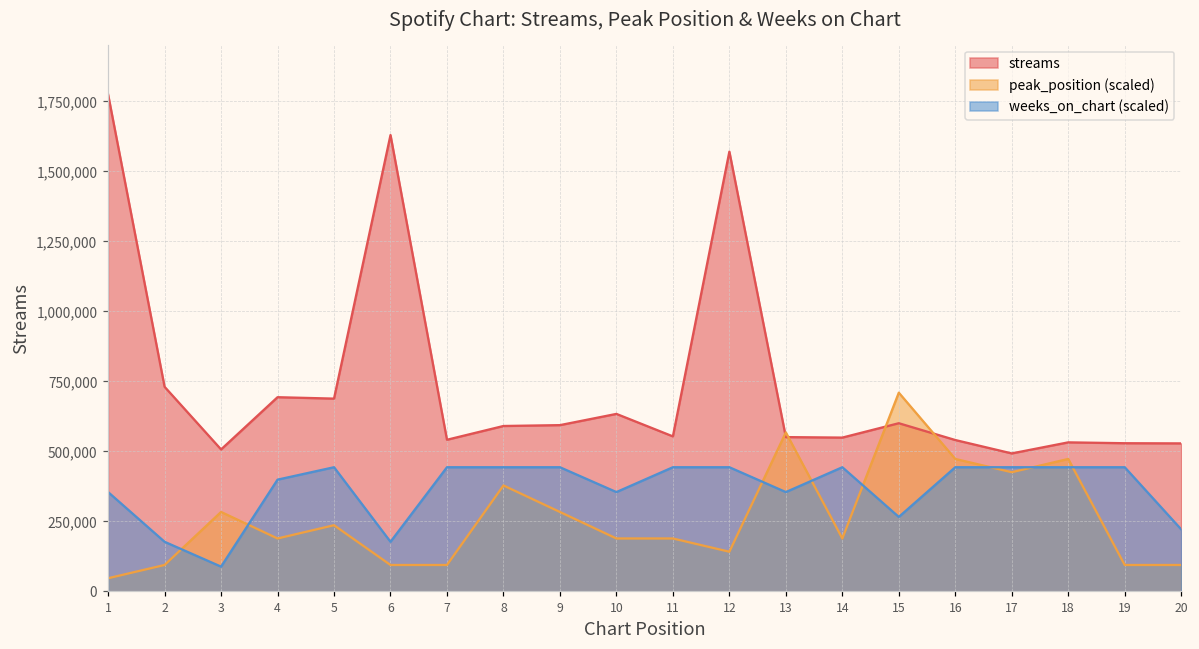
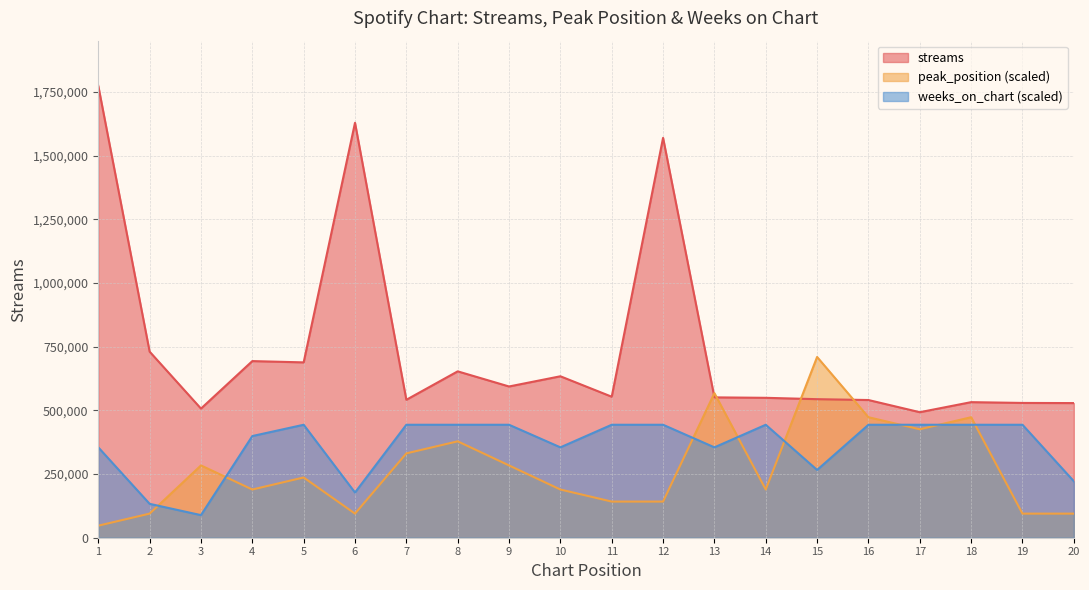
  {
    "streams": {
      "1": "1,770,000",
      "2": "730,000",
      "3": "510,000",
      "4": "690,000",
      "5": "690,000",
      "6": "1,630,000",
      "7": "540,000",
-     "8": "590,000",
+     "8": "650,000",
      "9": "590,000",
      "10": "630,000",
      "11": "550,000",
      "12": "1,570,000",
      "13": "550,000",
      "14": "550,000",
-     "15": "600,000",
+     "15": "540,000",
      "16": "540,000",
      "17": "490,000",
      "18": "530,000",
      "19": "530,000",
      "20": "530,000"
    },
    "peak_position (scaled)": {
      "1": "50,000",
      "2": "90,000",
      "3": "280,000",
      "4": "190,000",
      "5": "240,000",
      "6": "90,000",
-     "7": "90,000",
+     "7": "330,000",
      "8": "380,000",
      "9": "280,000",
      "10": "190,000",
-     "11": "190,000",
+     "11": "140,000",
      "12": "140,000",
      "13": "570,000",
      "14": "190,000",
      "15": "710,000",
      "16": "470,000",
      "17": "430,000",
      "18": "470,000",
      "19": "90,000",
      "20": "90,000"
    },
    "weeks_on_chart (scaled)": {
      "1": "350,000",
-     "2": "180,000",
+     "2": "130,000",
      "3": "90,000",
      "4": "400,000",
      "5": "440,000",
      "6": "180,000",
      "7": "440,000",
      "8": "440,000",
      "9": "440,000",
      "10": "350,000",
      "11": "440,000",
      "12": "440,000",
      "13": "350,000",
      "14": "440,000",
      "15": "270,000",
      "16": "440,000",
      "17": "440,000",
      "18": "440,000",
      "19": "440,000",
      "20": "220,000"
    }
  }
